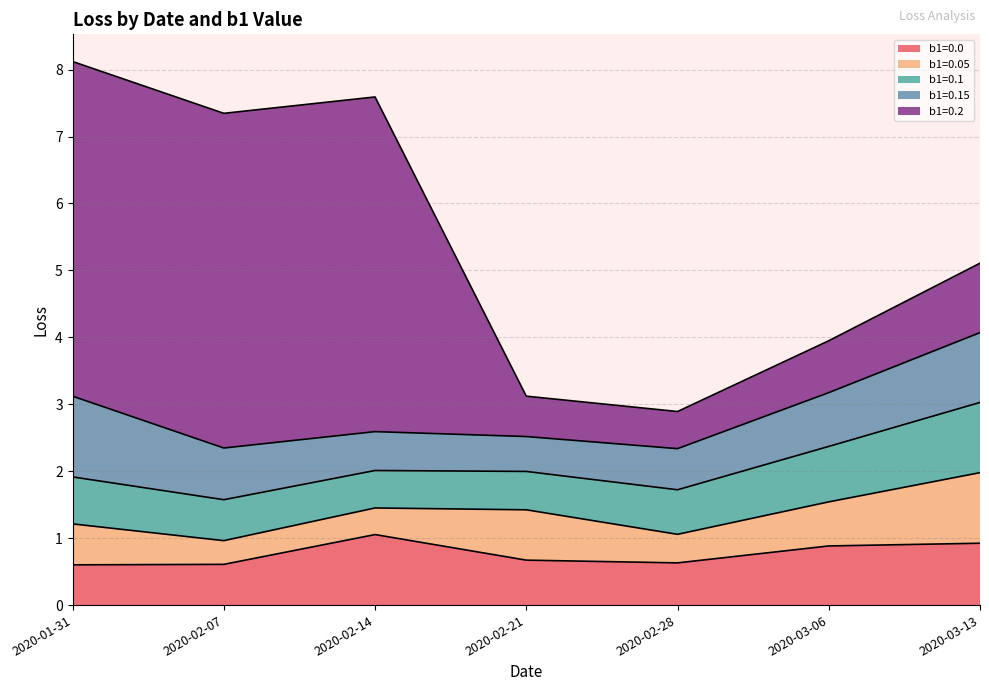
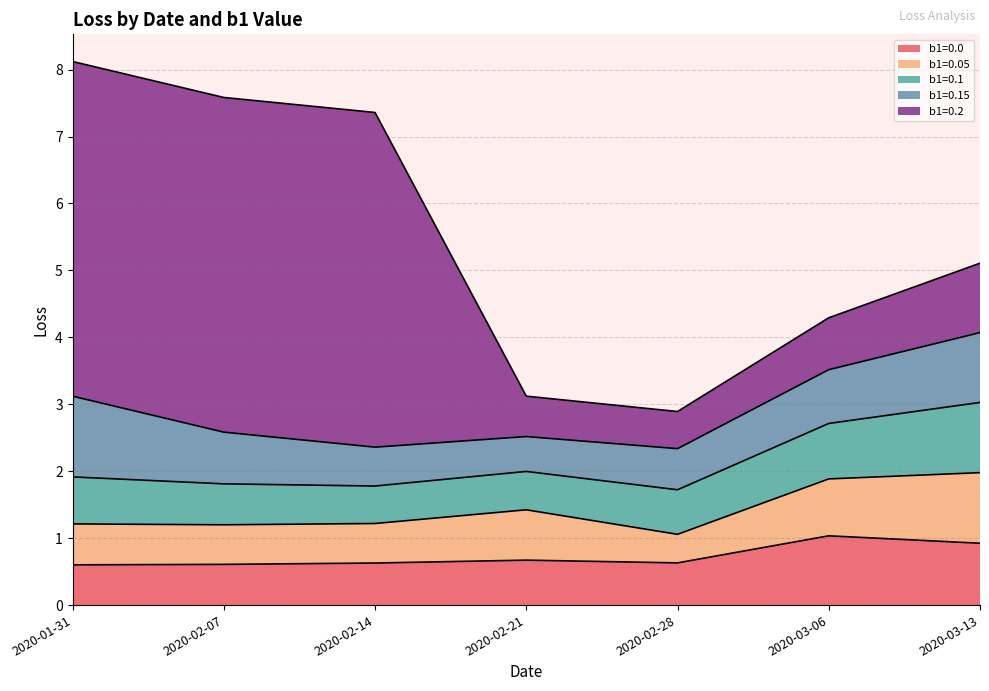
  {
    "b1=0.0": {
      "2020-01-31": 0.6,
      "2020-02-07": 0.6,
-     "2020-02-14": 1.1,
+     "2020-02-14": 0.6,
      "2020-02-21": 0.7,
      "2020-02-28": 0.6,
-     "2020-03-06": 0.9,
+     "2020-03-06": 1.0,
      "2020-03-13": 0.9
    },
    "b1=0.05": {
      "2020-01-31": 0.6,
-     "2020-02-07": 0.4,
-     "2020-02-14": 0.4,
+     "2020-02-07": 0.6,
+     "2020-02-14": 0.6,
      "2020-02-21": 0.8,
      "2020-02-28": 0.4,
-     "2020-03-06": 0.7,
+     "2020-03-06": 0.9,
      "2020-03-13": 1.1
    },
    "b1=0.2": {
      "2020-01-31": 5.0,
      "2020-02-07": 5.0,
      "2020-02-14": 5.0,
      "2020-02-21": 0.6,
      "2020-02-28": 0.6,
      "2020-03-06": 0.8,
      "2020-03-13": 1.0
    }
  }
